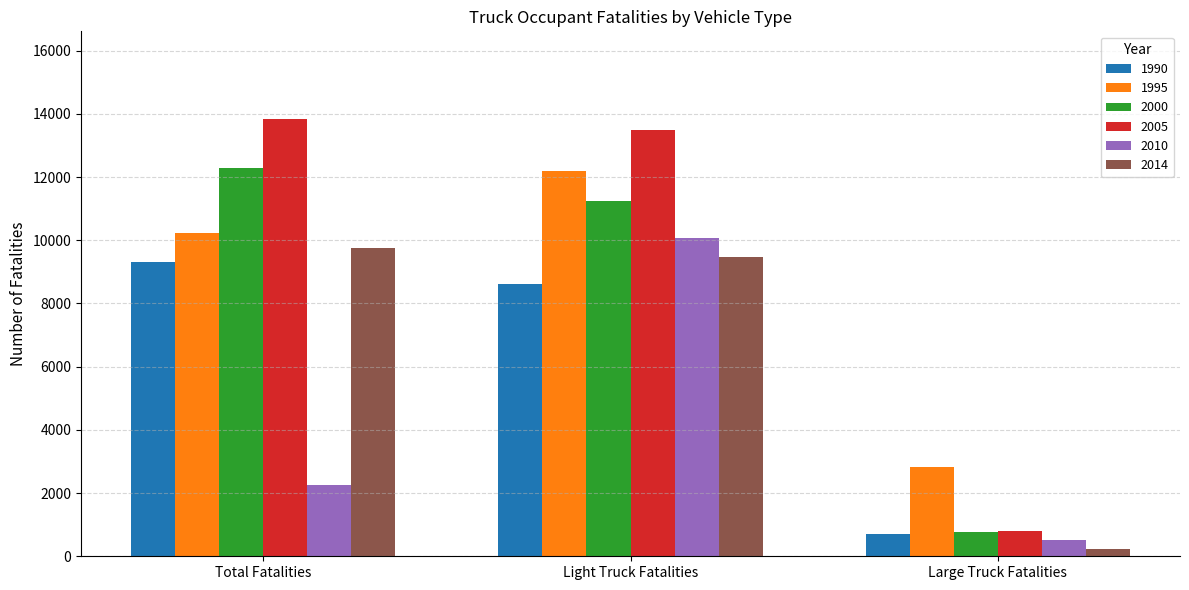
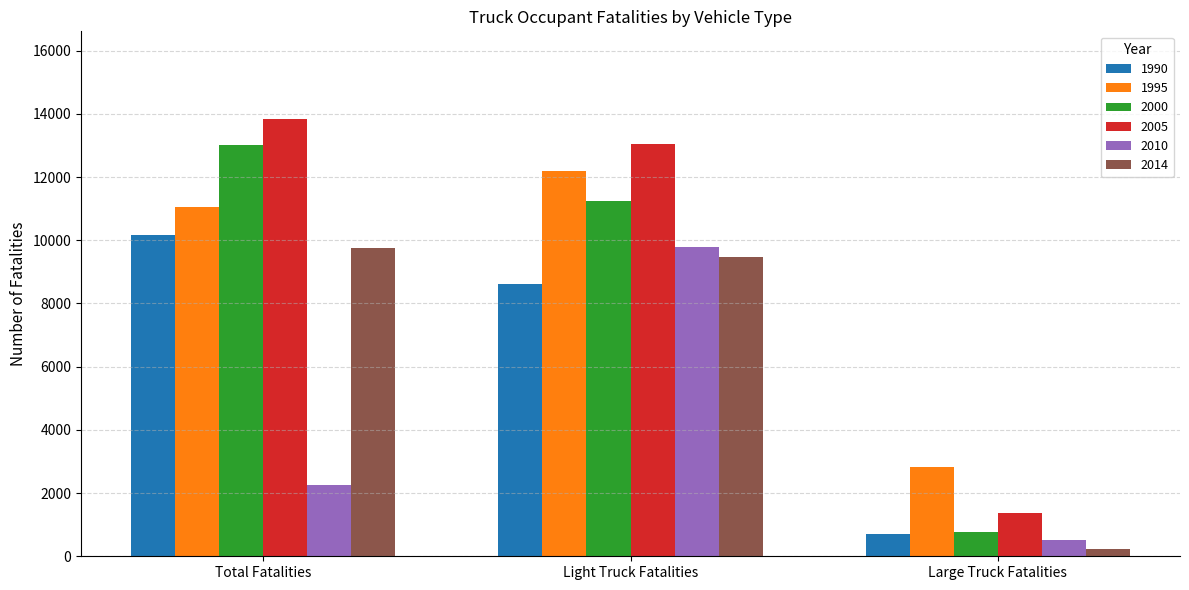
  {
    "1990": {
-     "Total Fatalities": 9300,
+     "Total Fatalities": 10200,
      "Light Truck Fatalities": 8600,
      "Large Truck Fatalities": 700
    },
    "1995": {
-     "Total Fatalities": 10200,
+     "Total Fatalities": 11000,
      "Light Truck Fatalities": 12200,
      "Large Truck Fatalities": 2800
    },
    "2000": {
-     "Total Fatalities": 12300,
+     "Total Fatalities": 13000,
      "Light Truck Fatalities": 11200,
      "Large Truck Fatalities": 800
    },
    "2005": {
      "Total Fatalities": 13800,
-     "Light Truck Fatalities": 13500,
-     "Large Truck Fatalities": 800
+     "Light Truck Fatalities": 13000,
+     "Large Truck Fatalities": 1400
    },
    "2010": {
      "Total Fatalities": 2300,
-     "Light Truck Fatalities": 10100,
+     "Light Truck Fatalities": 9800,
      "Large Truck Fatalities": 500
    },
    "2014": {
      "Total Fatalities": 9800,
      "Light Truck Fatalities": 9500,
      "Large Truck Fatalities": 200
    }
  }
